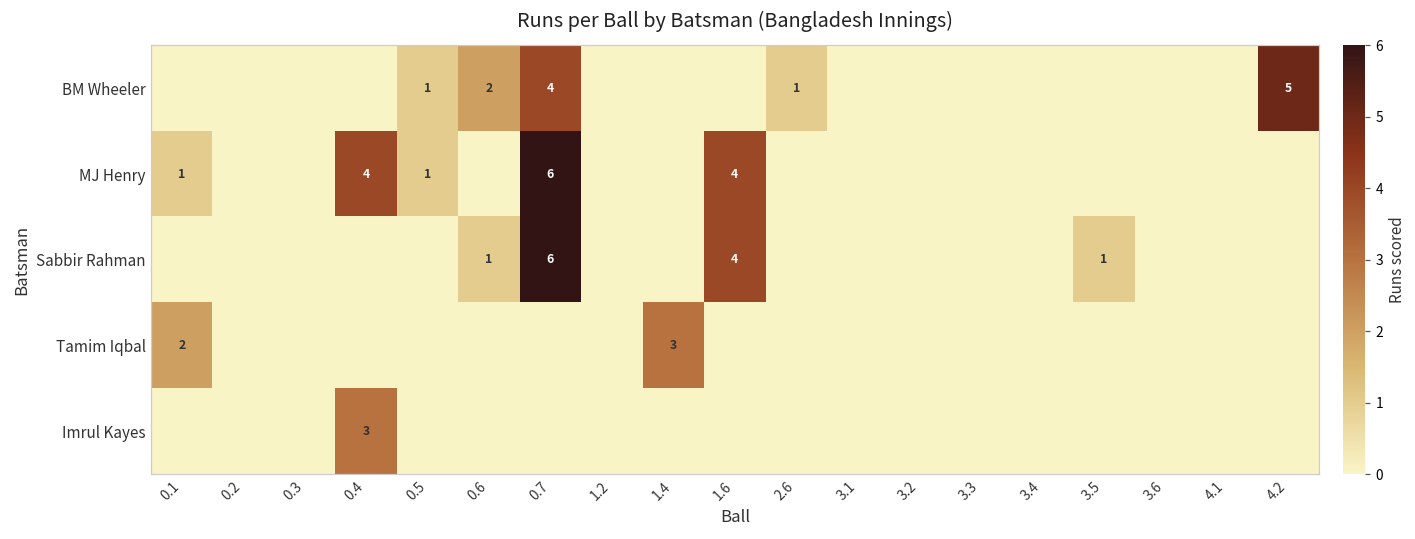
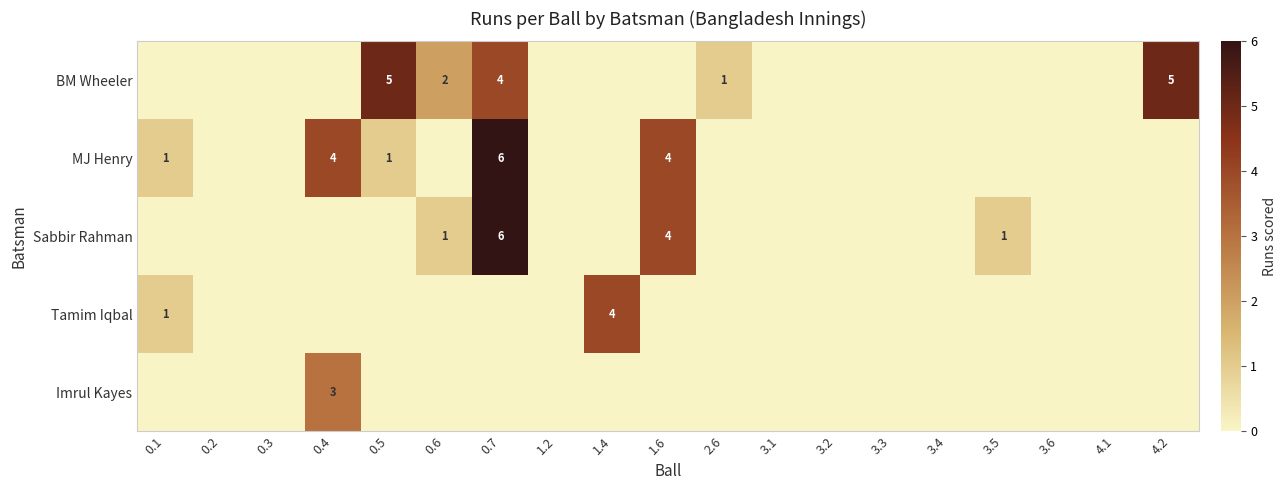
  {
    "BM Wheeler": {
-     "0.5": 1,
+     "0.5": 5,
      "0.6": 2,
      "0.7": 4,
      "2.6": 1,
      "4.2": 5
    },
    "MJ Henry": {
      "0.1": 1,
      "0.4": 4,
      "0.5": 1,
      "0.7": 6,
      "1.6": 4
    },
    "Sabbir Rahman": {
      "0.6": 1,
      "0.7": 6,
      "1.6": 4,
      "3.5": 1
    },
    "Tamim Iqbal": {
-     "0.1": 2,
-     "1.4": 3
+     "0.1": 1,
+     "1.4": 4
    },
    "Imrul Kayes": {
      "0.4": 3
    }
  }
